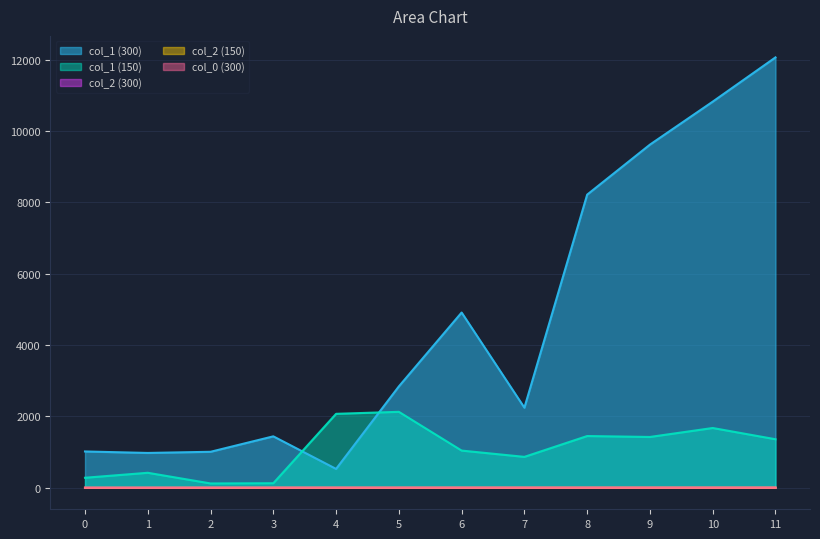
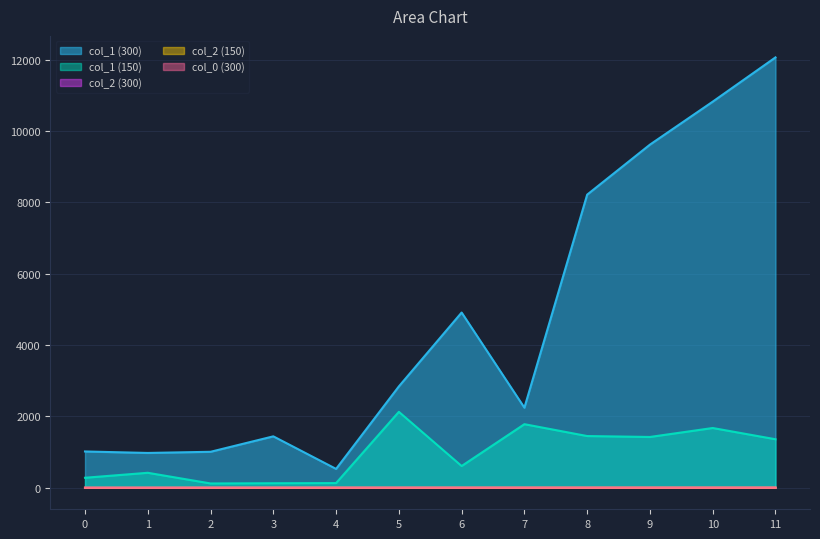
  {
    "col_1 (300)": {
      "0": 1000,
      "1": 1000,
      "2": 1000,
      "3": 1400,
      "4": 500,
      "5": 2800,
      "6": 4900,
      "7": 2200,
      "8": 8200,
      "9": 9600,
      "10": 10800,
      "11": 12100
    },
    "col_1 (150)": {
      "0": 300,
      "1": 400,
      "2": 100,
      "3": 100,
-     "4": 2100,
+     "4": 100,
      "5": 2100,
-     "6": 1000,
-     "7": 900,
+     "6": 600,
+     "7": 1800,
      "8": 1500,
      "9": 1400,
      "10": 1700,
      "11": 1400
    },
    "col_0 (300)": {
      "0": 0,
      "1": 0,
      "2": 0,
      "3": 0,
      "4": 0,
      "5": 0,
      "6": 0,
      "7": 0,
      "8": 0,
      "9": 0,
      "10": 0,
      "11": 0
    }
  }
